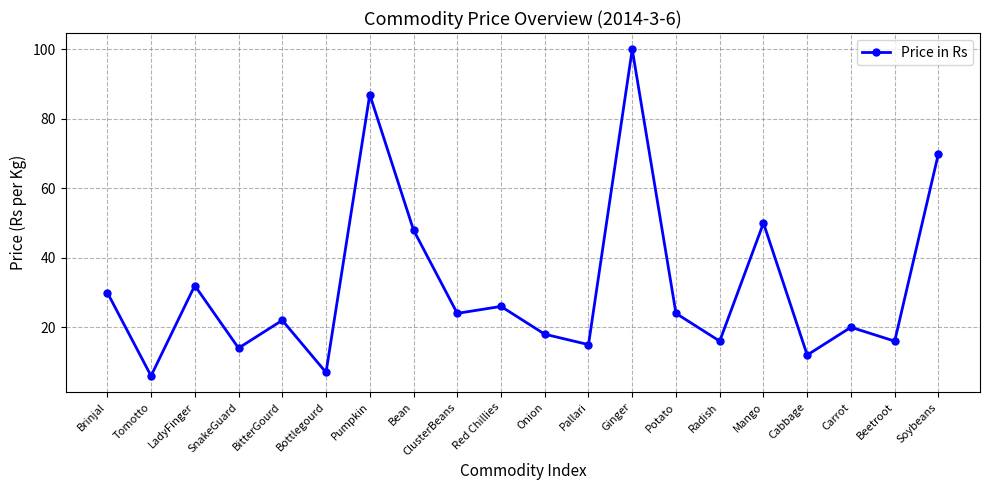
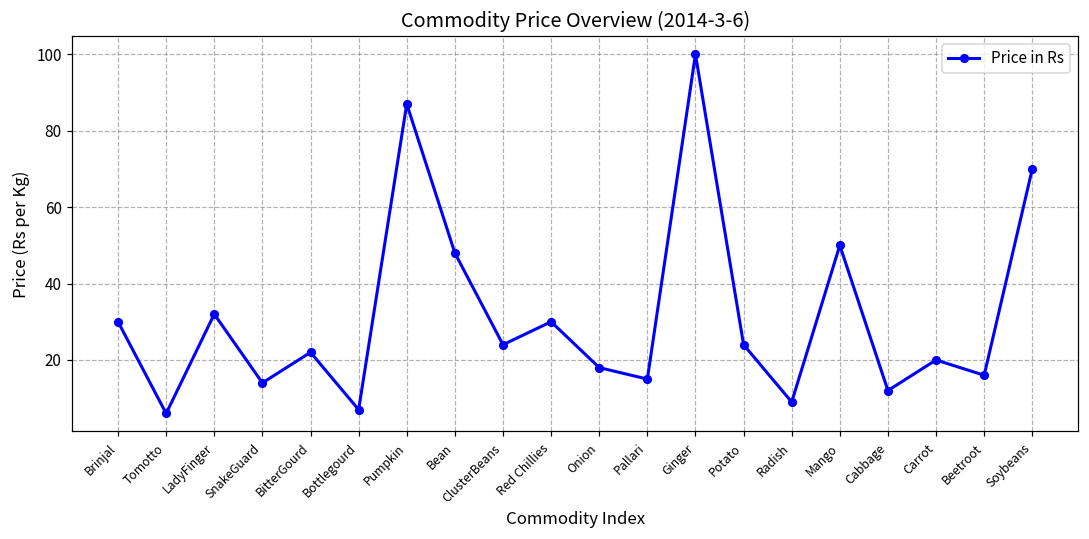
  {
    "Brinjal": 30,
    "Tomotto": 6,
    "LadyFinger": 32,
    "SnakeGuard": 14,
    "BitterGourd": 22,
    "Bottlegourd": 7,
    "Pumpkin": 87,
    "Bean": 48,
    "ClusterBeans": 24,
-   "Red Chillies": 26,
+   "Red Chillies": 30,
    "Onion": 18,
    "Pallari": 15,
    "Ginger": 100,
    "Potato": 24,
-   "Radish": 16,
+   "Radish": 9,
    "Mango": 50,
    "Cabbage": 12,
    "Carrot": 20,
    "Beetroot": 16,
    "Soybeans": 70
  }
